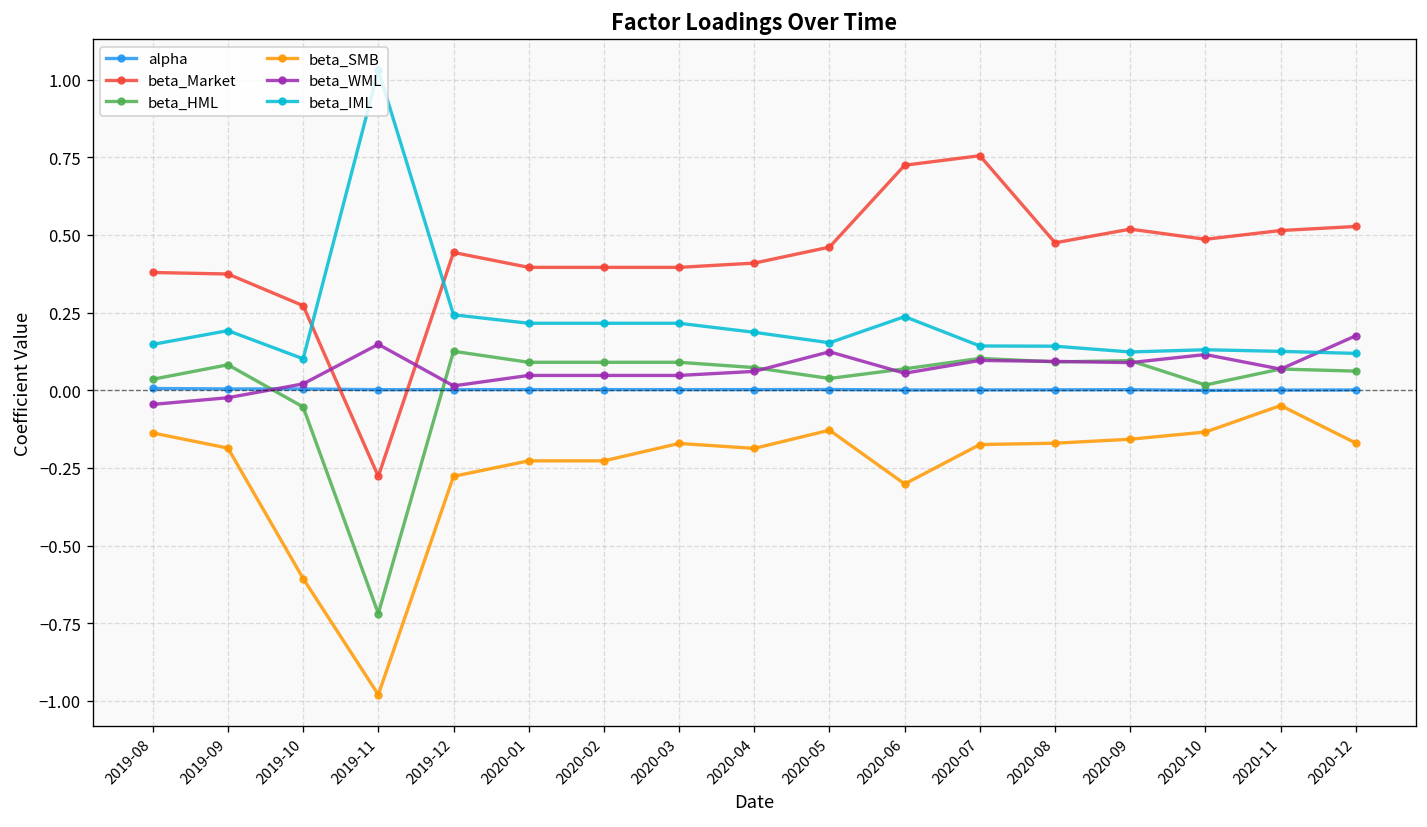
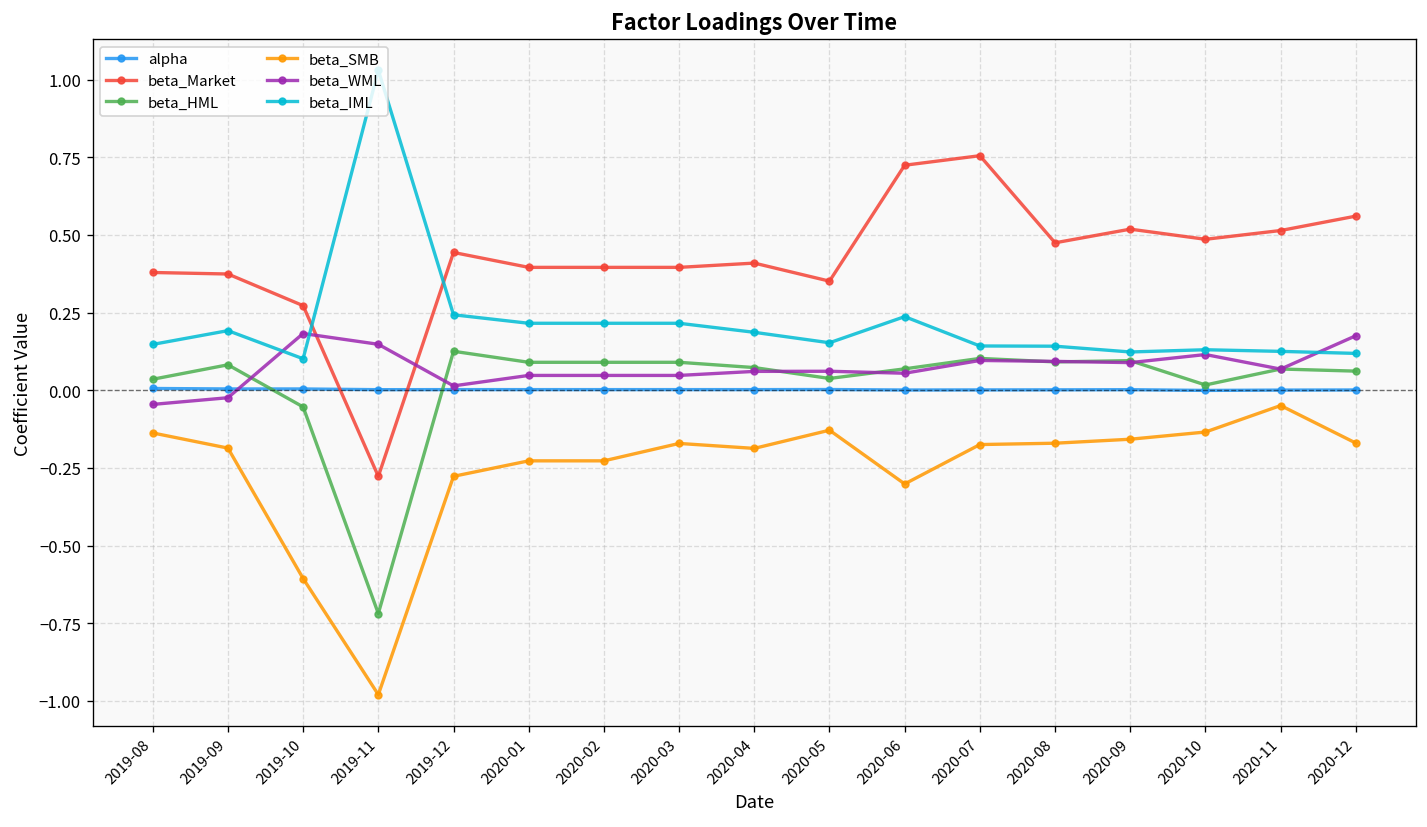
  {
    "beta_Market": {
      "2019-08": 0.38,
      "2019-09": 0.37,
      "2019-10": 0.27,
      "2019-11": -0.28,
      "2019-12": 0.44,
      "2020-01": 0.40,
      "2020-02": 0.40,
      "2020-03": 0.40,
      "2020-04": 0.41,
-     "2020-05": 0.46,
+     "2020-05": 0.35,
      "2020-06": 0.72,
      "2020-07": 0.76,
      "2020-08": 0.47,
      "2020-09": 0.52,
      "2020-10": 0.49,
      "2020-11": 0.51,
-     "2020-12": 0.53
+     "2020-12": 0.56
    },
    "beta_HML": {
      "2019-08": 0.04,
      "2019-09": 0.08,
      "2019-10": -0.05,
      "2019-11": -0.72,
      "2019-12": 0.13,
      "2020-01": 0.09,
      "2020-02": 0.09,
      "2020-03": 0.09,
      "2020-04": 0.07,
      "2020-05": 0.04,
      "2020-06": 0.07,
      "2020-10": 0.02,
      "2020-12": 0.06
    },
    "beta_SMB": {
      "2019-08": -0.14,
      "2019-09": -0.19,
      "2019-10": -0.61,
      "2019-11": -0.98,
      "2019-12": -0.28,
      "2020-01": -0.23,
      "2020-02": -0.23,
      "2020-03": -0.17,
      "2020-04": -0.19,
      "2020-05": -0.13,
      "2020-06": -0.30,
      "2020-07": -0.17,
      "2020-08": -0.17,
      "2020-09": -0.16,
      "2020-10": -0.13,
      "2020-11": -0.05,
      "2020-12": -0.17
    },
    "beta_WML": {
      "2019-08": -0.05,
      "2019-09": -0.02,
-     "2019-10": 0.02,
+     "2019-10": 0.18,
      "2019-11": 0.15,
      "2019-12": 0.01,
      "2020-01": 0.05,
      "2020-02": 0.05,
      "2020-03": 0.05,
      "2020-04": 0.06,
-     "2020-05": 0.12,
+     "2020-05": 0.06,
      "2020-06": 0.05,
      "2020-10": 0.11,
      "2020-12": 0.18
    }
  }
